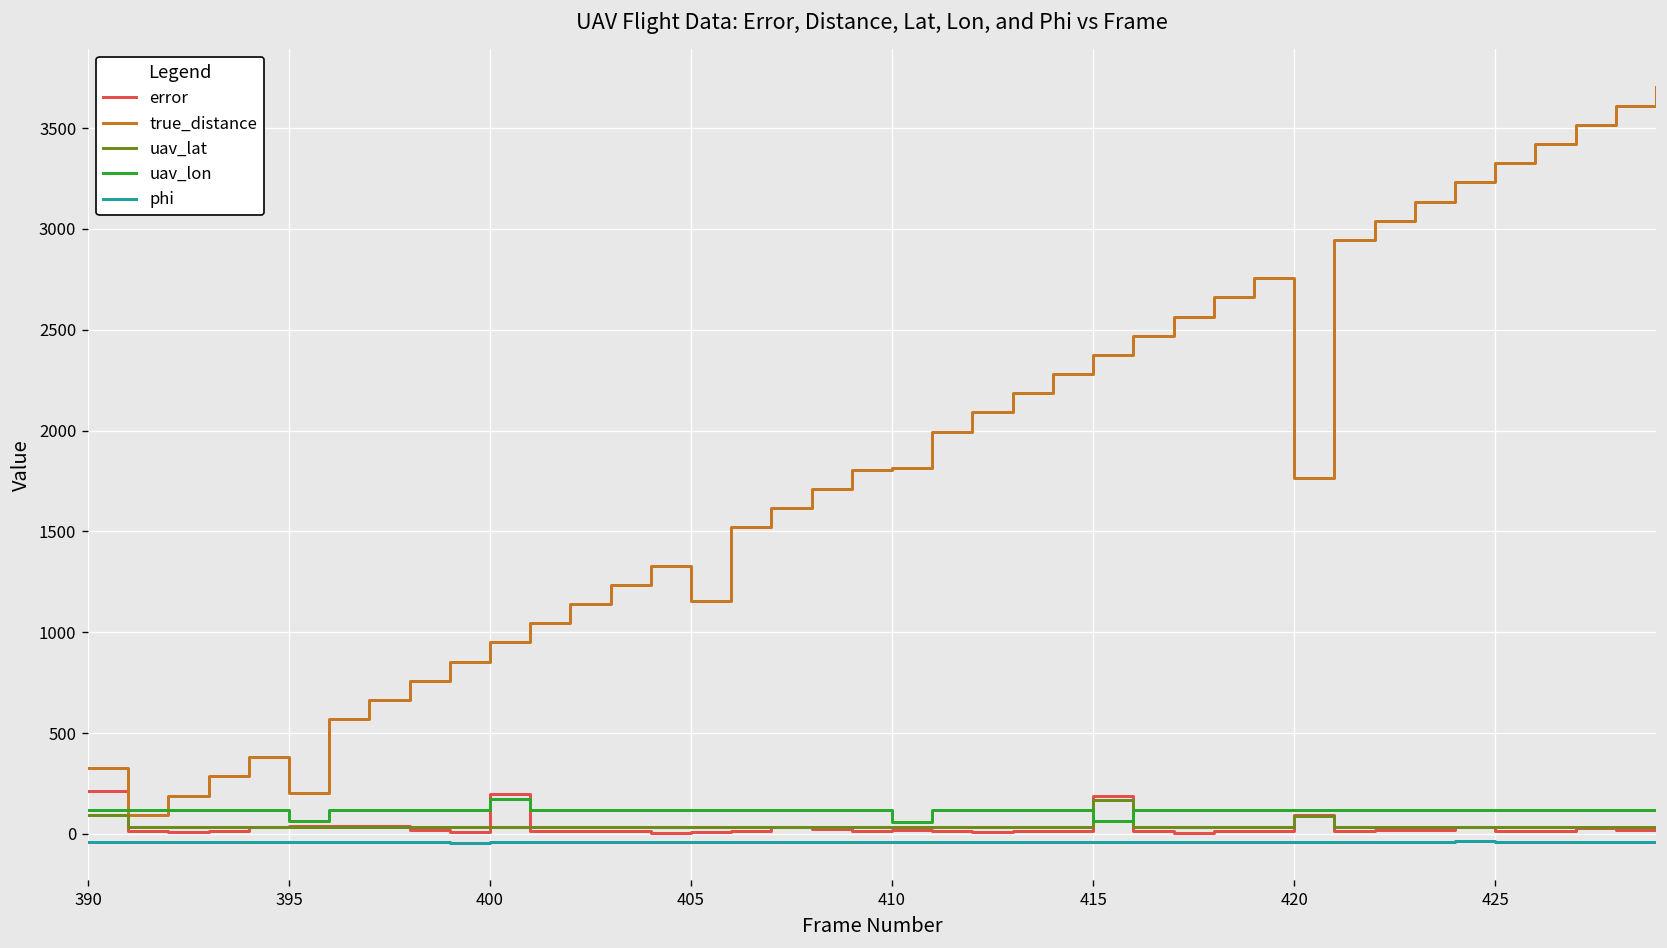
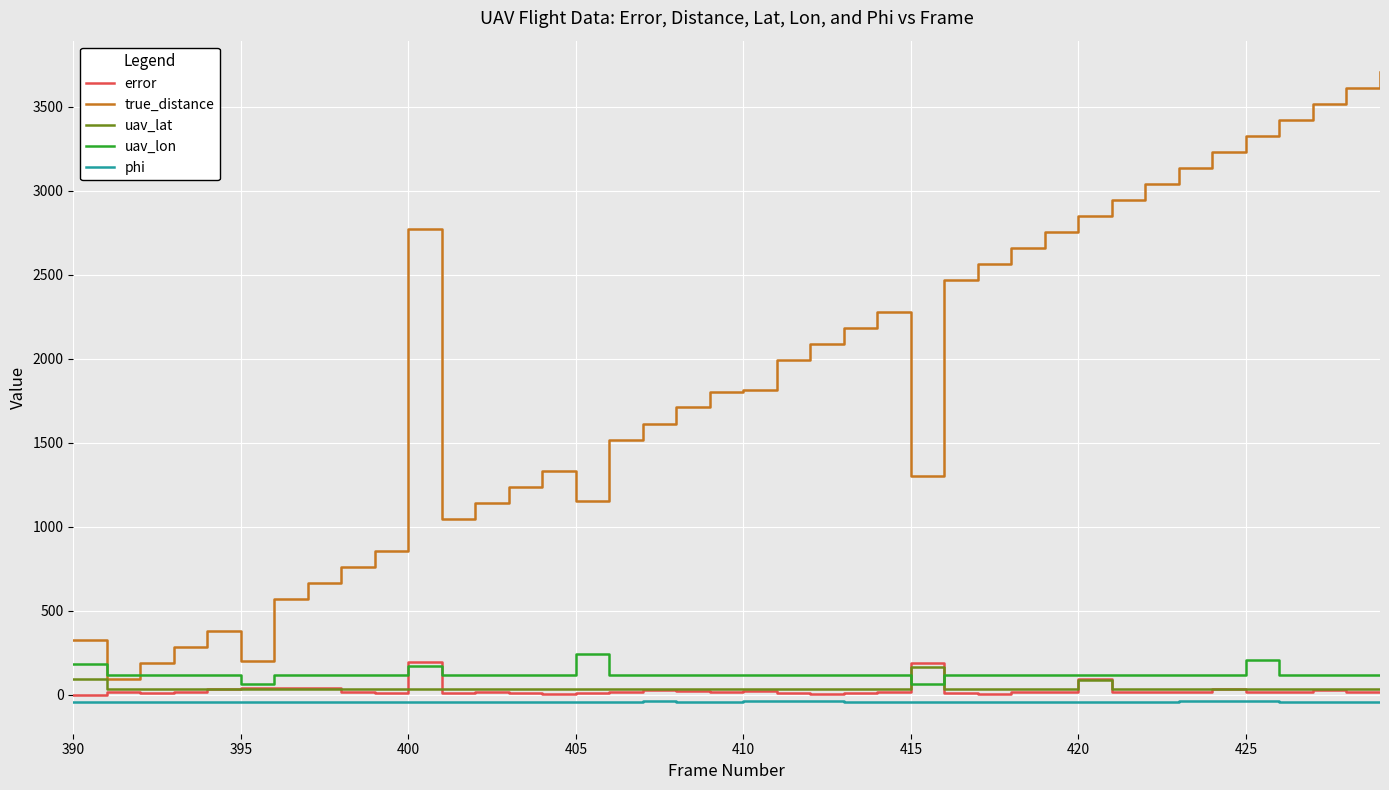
  {
    "error": {
-     "390": 210,
+     "390": 0,
      "400": 200,
      "405": 10,
      "415": 190,
      "425": 20
    },
    "true_distance": {
      "390": 330,
      "395": 200,
-     "400": 950,
+     "400": 2770,
      "405": 1150,
      "410": 1810,
-     "415": 2370,
-     "420": 1760,
+     "415": 1300,
+     "420": 2850,
      "425": 3330
    },
    "uav_lat": {
      "390": 90,
      "400": 30,
      "405": 30,
      "415": 170,
      "425": 30
    },
    "uav_lon": {
-     "390": 120,
+     "390": 180,
      "395": 70,
      "400": 170,
-     "405": 120,
-     "410": 60,
+     "405": 240,
+     "410": 120,
      "415": 70,
      "420": 120,
-     "425": 120
+     "425": 210
    },
    "phi": {
      "390": -40,
      "395": -40,
      "400": -40,
      "405": -40,
      "410": -40,
      "415": -40,
      "420": -40,
      "425": -40
    }
  }
